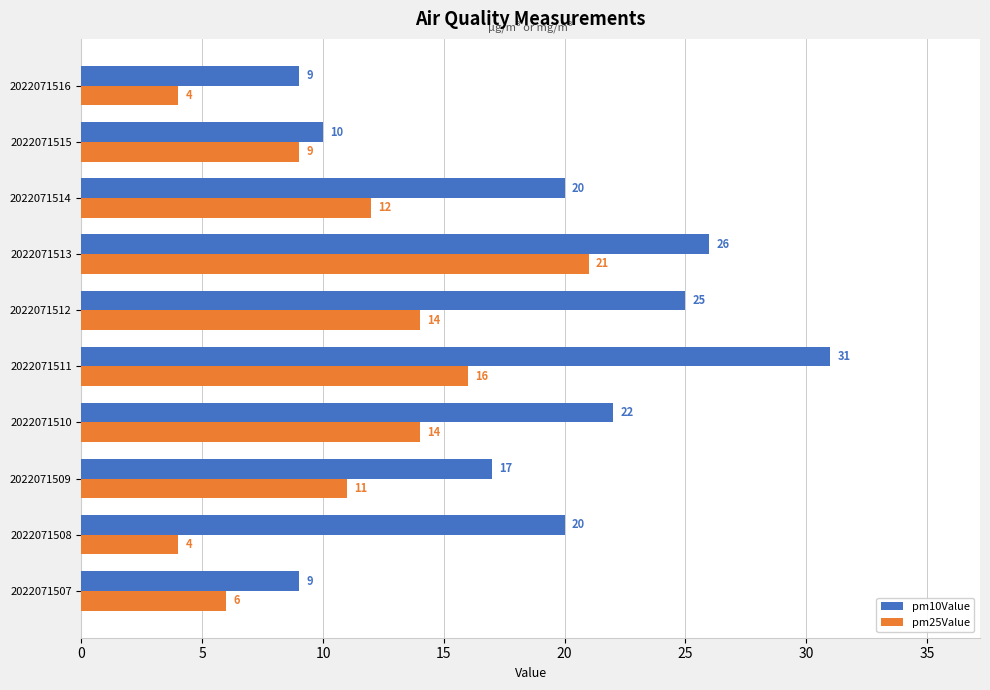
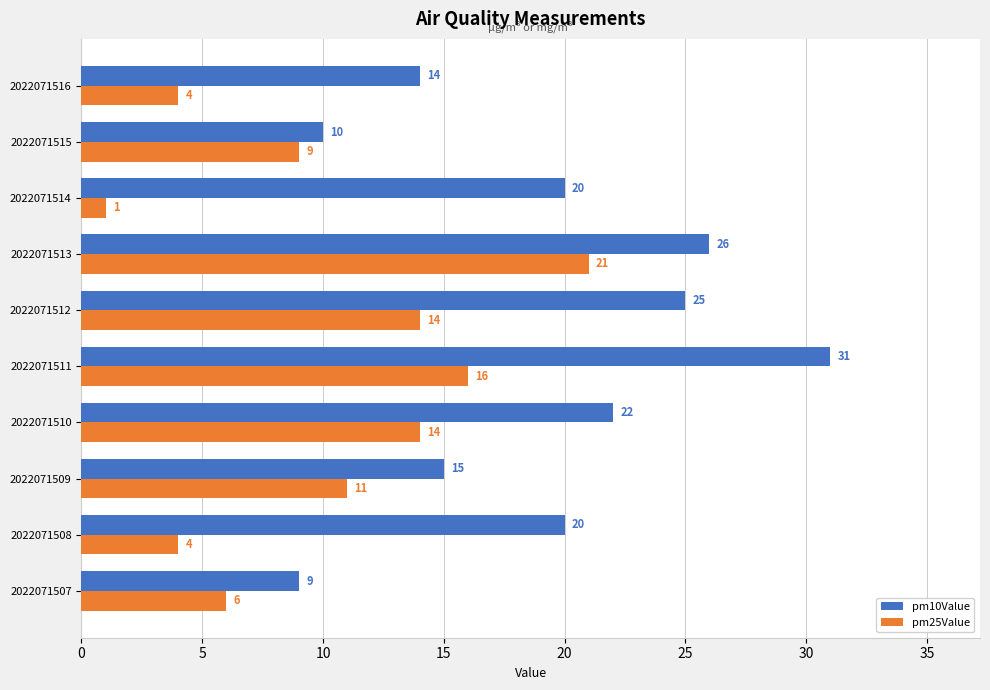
  {
    "pm10Value": {
-     "2022071516": 9,
+     "2022071516": 14,
      "2022071515": 10,
      "2022071514": 20,
      "2022071513": 26,
      "2022071512": 25,
      "2022071511": 31,
      "2022071510": 22,
-     "2022071509": 17,
+     "2022071509": 15,
      "2022071508": 20,
      "2022071507": 9
    },
    "pm25Value": {
      "2022071516": 4,
      "2022071515": 9,
-     "2022071514": 12,
+     "2022071514": 1,
      "2022071513": 21,
      "2022071512": 14,
      "2022071511": 16,
      "2022071510": 14,
      "2022071509": 11,
      "2022071508": 4,
      "2022071507": 6
    }
  }
